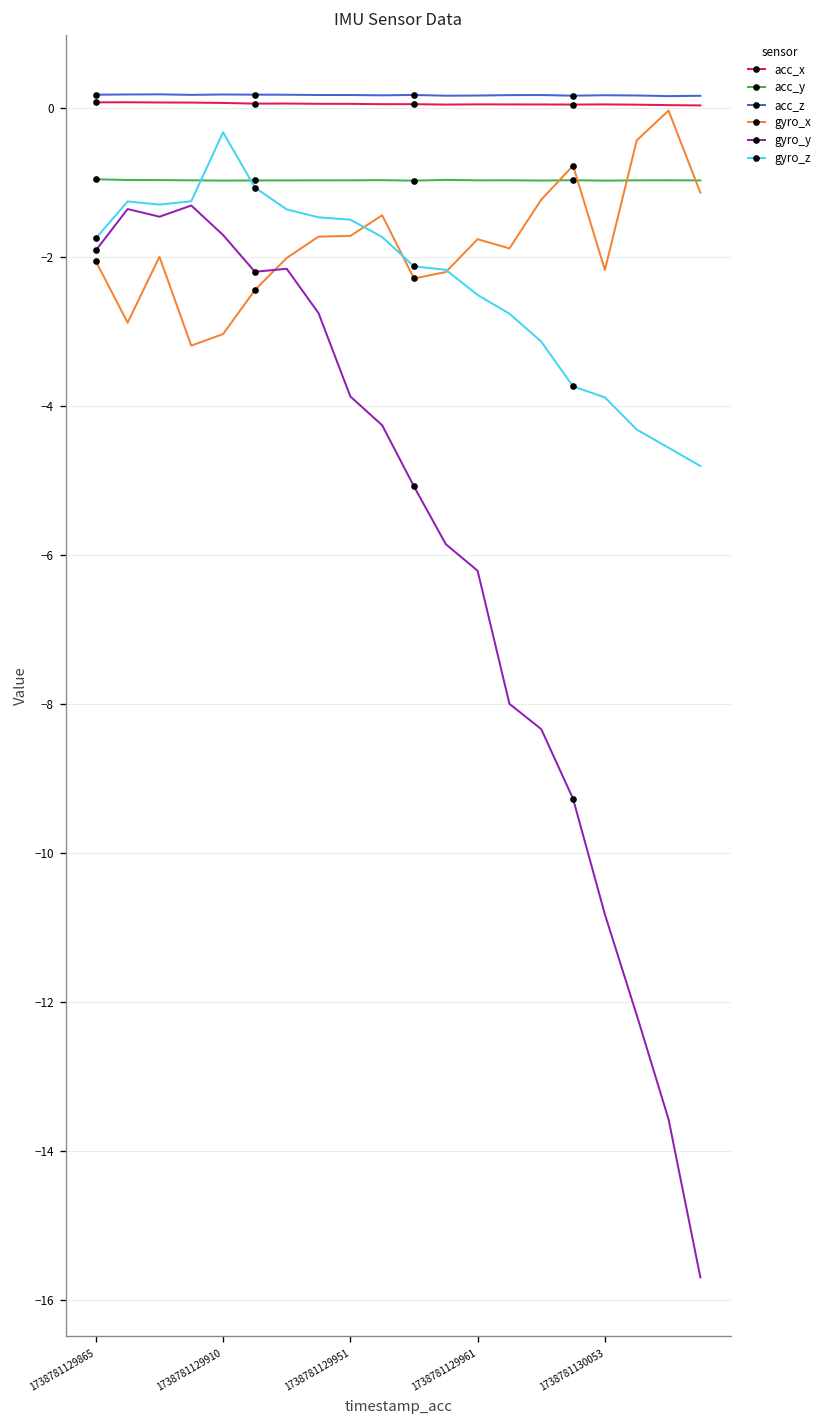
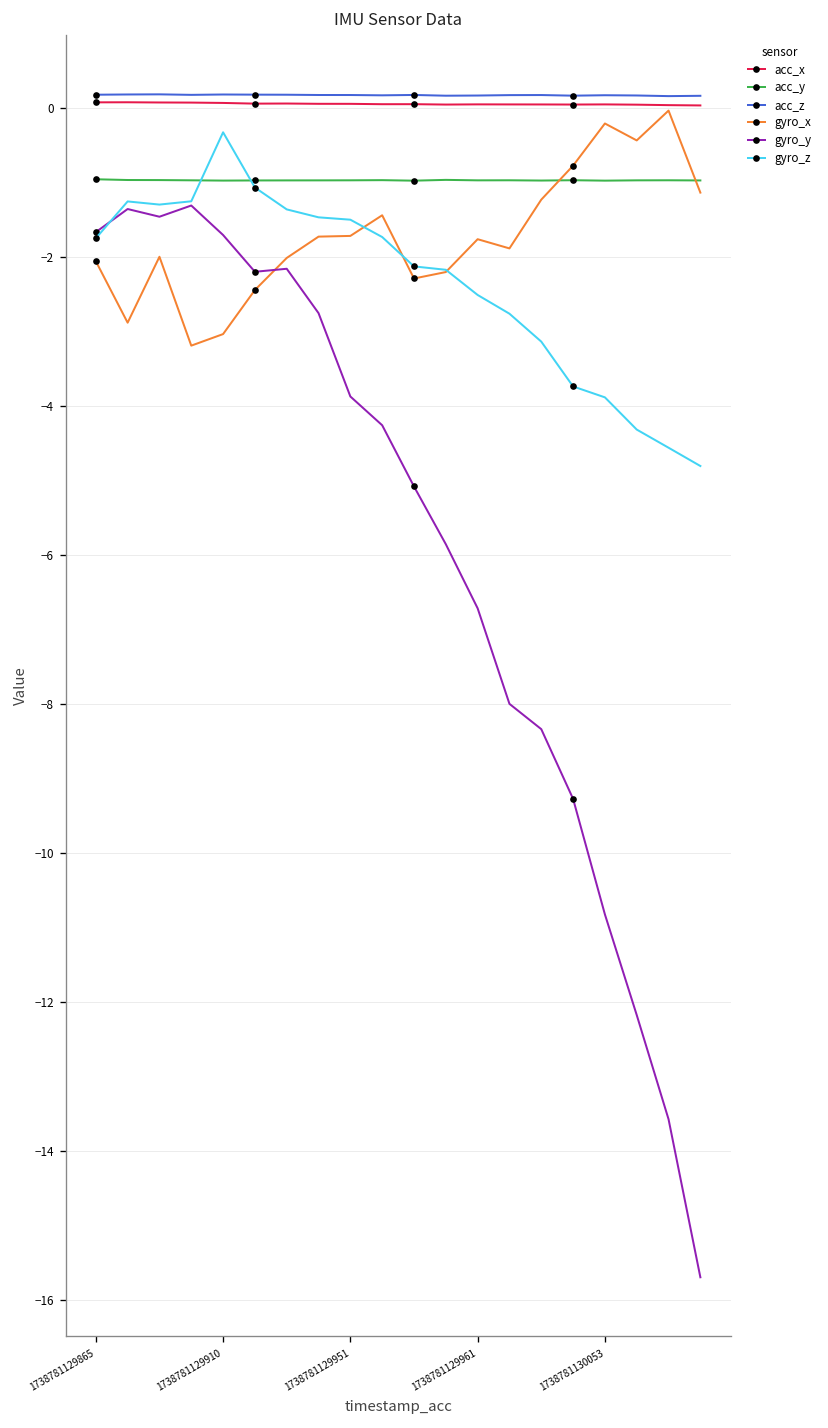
  {
    "acc_x": {
      "1738781129865": 0.1,
      "1738781129910": 0.1,
      "1738781129951": 0.1,
      "1738781129961": 0.0,
      "1738781130053": 0.0
    },
    "acc_y": {
      "1738781129865": -1.0,
      "1738781129910": -1.0,
      "1738781129951": -1.0,
      "1738781129961": -1.0,
      "1738781130053": -1.0
    },
    "acc_z": {
      "1738781129865": 0.2,
      "1738781129910": 0.2,
      "1738781129951": 0.2,
      "1738781129961": 0.2,
      "1738781130053": 0.2
    },
    "gyro_x": {
      "1738781129865": -2.1,
      "1738781129910": -3.0,
      "1738781129951": -1.7,
      "1738781129961": -1.8,
-     "1738781130053": -2.2
+     "1738781130053": -0.2
    },
    "gyro_y": {
-     "1738781129865": -1.9,
+     "1738781129865": -1.7,
      "1738781129910": -1.7,
      "1738781129951": -3.9,
-     "1738781129961": -6.2,
+     "1738781129961": -6.7,
      "1738781130053": -10.8
    },
    "gyro_z": {
      "1738781129865": -1.8,
      "1738781129910": -0.3,
      "1738781129951": -1.5,
      "1738781129961": -2.5,
      "1738781130053": -3.9
    }
  }
